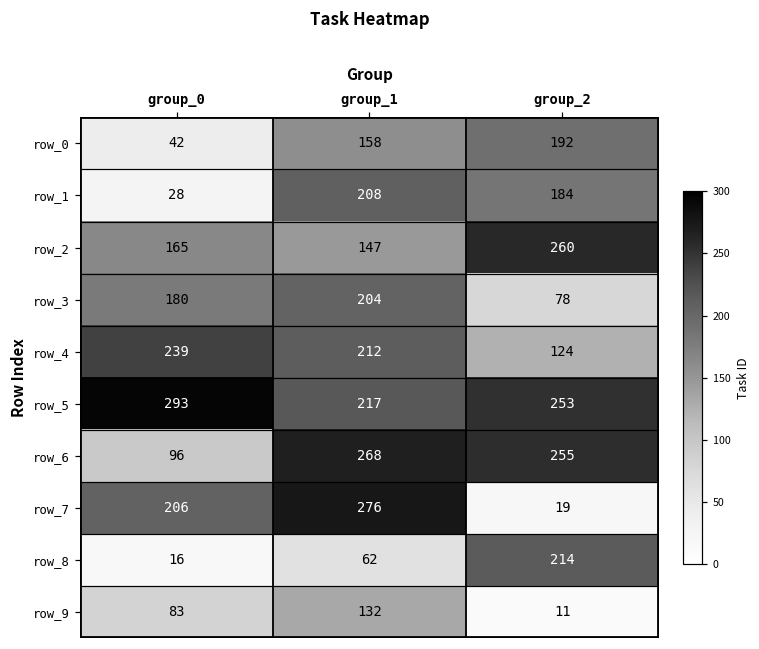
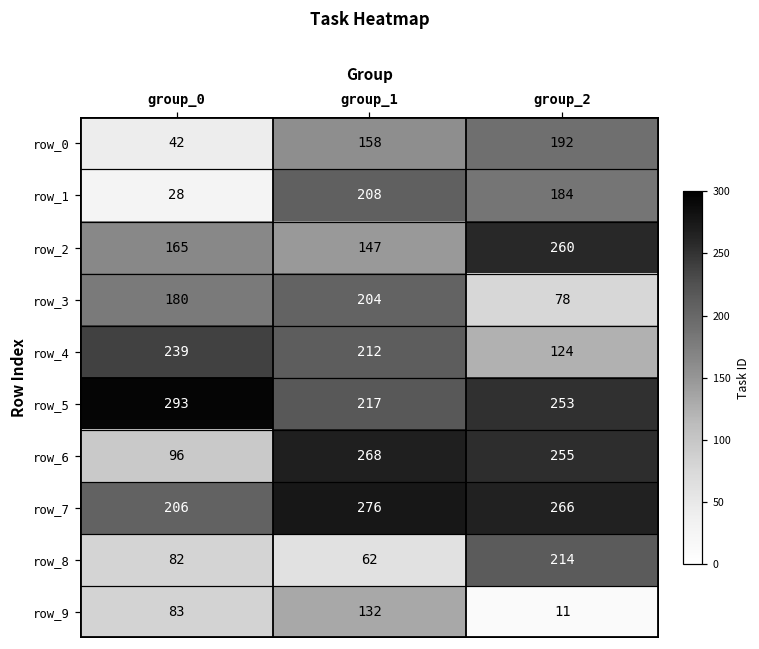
  {
    "row_0": {
      "group_0": 42,
      "group_1": 158,
      "group_2": 192
    },
    "row_1": {
      "group_0": 28,
      "group_1": 208,
      "group_2": 184
    },
    "row_2": {
      "group_0": 165,
      "group_1": 147,
      "group_2": 260
    },
    "row_3": {
      "group_0": 180,
      "group_1": 204,
      "group_2": 78
    },
    "row_4": {
      "group_0": 239,
      "group_1": 212,
      "group_2": 124
    },
    "row_5": {
      "group_0": 293,
      "group_1": 217,
      "group_2": 253
    },
    "row_6": {
      "group_0": 96,
      "group_1": 268,
      "group_2": 255
    },
    "row_7": {
      "group_0": 206,
      "group_1": 276,
-     "group_2": 19
+     "group_2": 266
    },
    "row_8": {
-     "group_0": 16,
+     "group_0": 82,
      "group_1": 62,
      "group_2": 214
    },
    "row_9": {
      "group_0": 83,
      "group_1": 132,
      "group_2": 11
    }
  }
